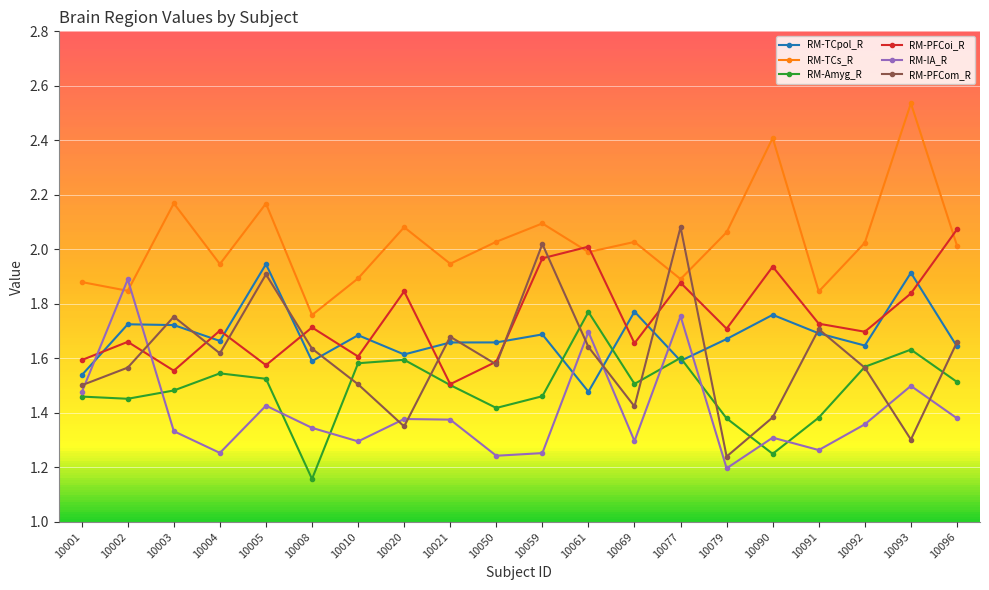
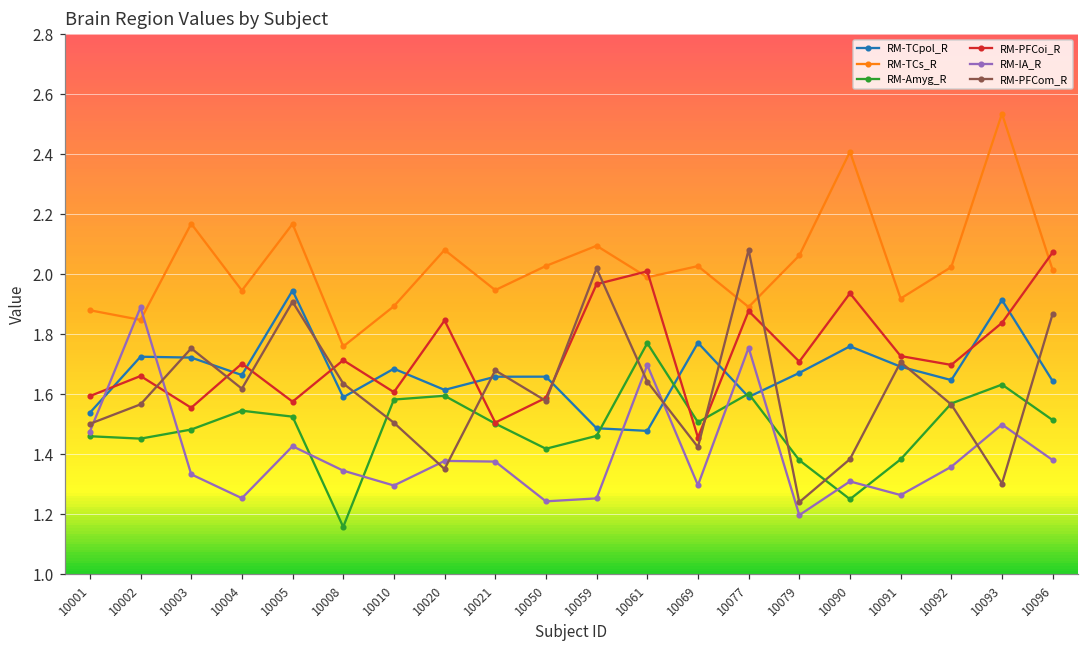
  {
    "RM-TCpol_R": {
      "10001": 1.54,
      "10002": 1.72,
      "10003": 1.72,
      "10004": 1.66,
      "10005": 1.95,
      "10008": 1.59,
      "10010": 1.68,
      "10020": 1.61,
      "10021": 1.66,
      "10050": 1.66,
-     "10059": 1.69,
+     "10059": 1.49,
      "10061": 1.48,
      "10069": 1.77,
      "10077": 1.59,
      "10079": 1.67,
      "10090": 1.76,
      "10091": 1.69,
      "10092": 1.65,
      "10093": 1.91,
      "10096": 1.64
    },
    "RM-TCs_R": {
      "10001": 1.88,
      "10002": 1.85,
      "10003": 2.17,
      "10004": 1.95,
      "10005": 2.17,
      "10008": 1.76,
      "10010": 1.89,
      "10020": 2.08,
      "10021": 1.95,
      "10050": 2.03,
      "10059": 2.10,
      "10061": 1.99,
      "10069": 2.03,
      "10077": 1.89,
      "10079": 2.06,
      "10090": 2.41,
-     "10091": 1.85,
+     "10091": 1.92,
      "10092": 2.02,
      "10093": 2.54,
      "10096": 2.01
    },
    "RM-Amyg_R": {
      "10001": 1.46,
      "10002": 1.45,
      "10003": 1.48,
      "10004": 1.54,
      "10005": 1.52,
      "10008": 1.16,
      "10010": 1.58,
      "10020": 1.59,
      "10050": 1.42,
      "10059": 1.46,
      "10061": 1.77,
      "10069": 1.51,
      "10077": 1.60,
      "10079": 1.38,
      "10090": 1.25,
      "10091": 1.38,
      "10093": 1.63,
      "10096": 1.51
    },
    "RM-PFCoi_R": {
      "10001": 1.59,
      "10002": 1.66,
      "10003": 1.55,
      "10004": 1.70,
      "10005": 1.57,
      "10008": 1.71,
      "10010": 1.61,
      "10020": 1.85,
      "10050": 1.59,
      "10059": 1.97,
      "10061": 2.01,
-     "10069": 1.66,
+     "10069": 1.46,
      "10077": 1.88,
      "10079": 1.71,
      "10090": 1.94,
      "10091": 1.73,
      "10092": 1.70,
      "10093": 1.84,
      "10096": 2.07
    },
    "RM-IA_R": {
      "10001": 1.47,
      "10002": 1.89,
      "10003": 1.33,
      "10004": 1.25,
      "10005": 1.43,
      "10008": 1.34,
      "10010": 1.30,
      "10020": 1.38,
      "10021": 1.38,
      "10050": 1.24,
      "10059": 1.25,
      "10061": 1.70,
      "10069": 1.30,
      "10077": 1.75,
      "10079": 1.20,
      "10090": 1.31,
      "10091": 1.26,
      "10092": 1.36,
      "10093": 1.50,
      "10096": 1.38
    },
    "RM-PFCom_R": {
      "10001": 1.50,
      "10002": 1.57,
      "10003": 1.75,
      "10004": 1.62,
      "10005": 1.91,
      "10008": 1.64,
      "10010": 1.50,
      "10020": 1.35,
      "10021": 1.68,
      "10050": 1.58,
      "10059": 2.02,
      "10061": 1.64,
      "10069": 1.42,
      "10077": 2.08,
      "10079": 1.24,
      "10090": 1.38,
      "10091": 1.71,
      "10093": 1.30,
-     "10096": 1.66
+     "10096": 1.87
    }
  }
